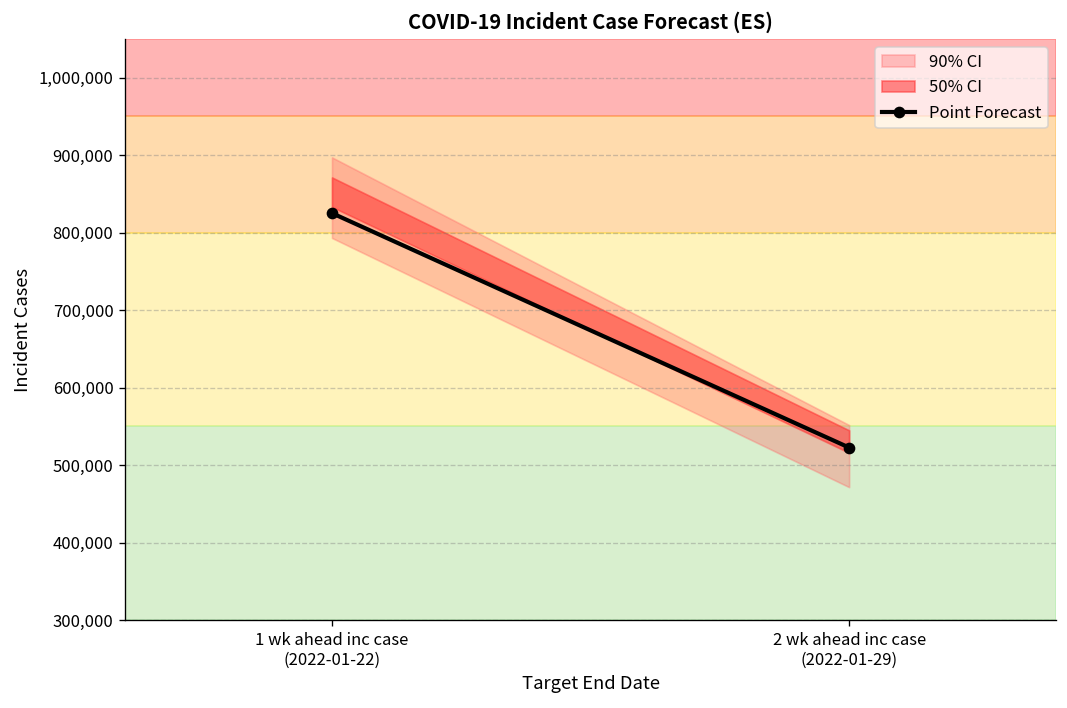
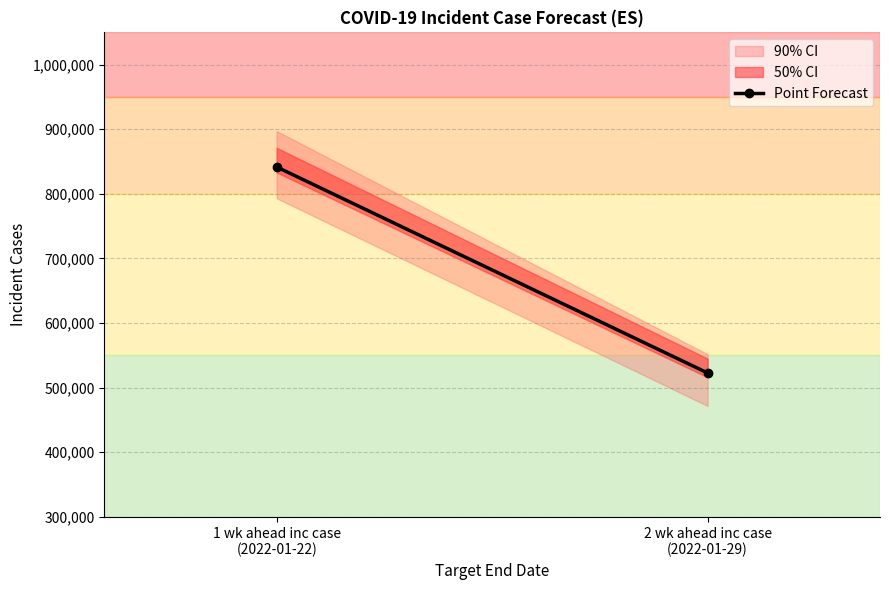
  {
    "Point Forecast": {
-     "1 wk ahead inc case (2022-01-22)": "830,000",
+     "1 wk ahead inc case (2022-01-22)": "840,000",
      "2 wk ahead inc case (2022-01-29)": "520,000"
    }
  }
